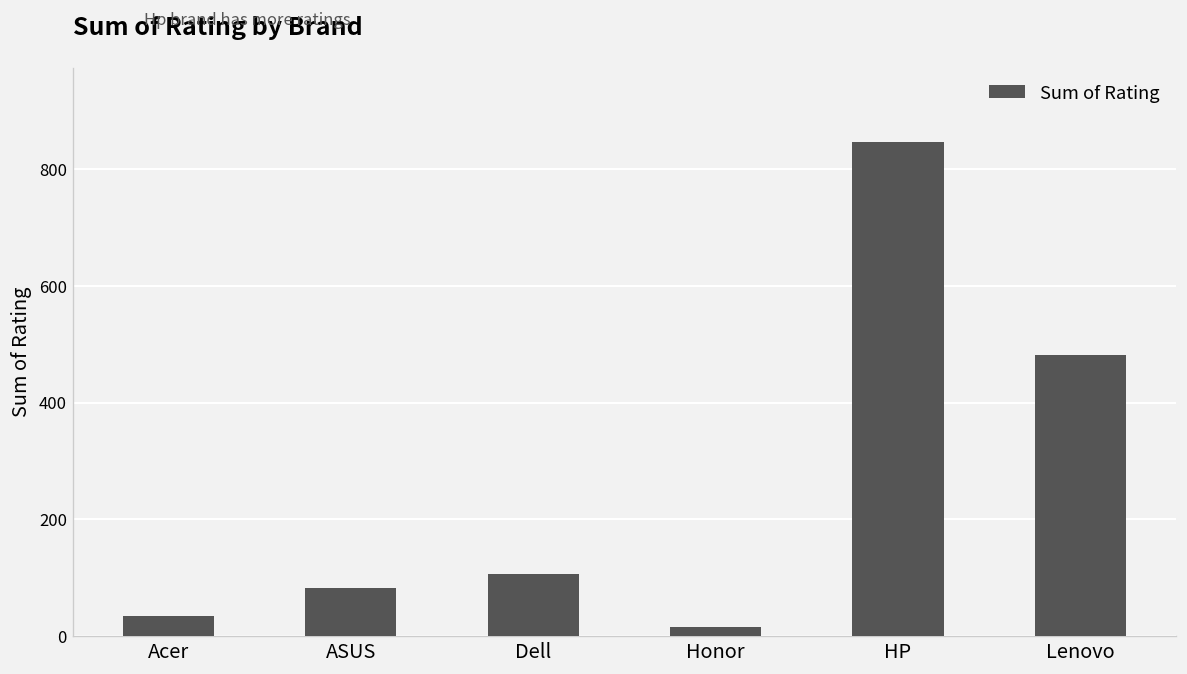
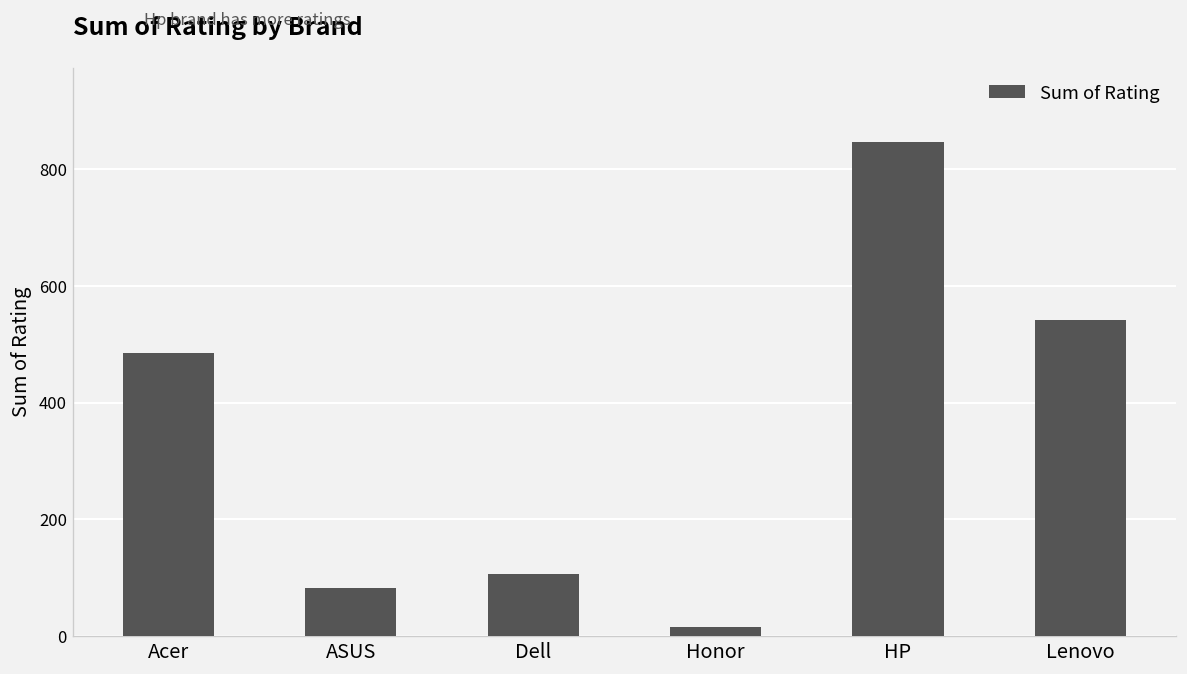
  {
-   "Acer": 30,
+   "Acer": 490,
    "ASUS": 80,
    "Dell": 110,
    "Honor": 20,
    "HP": 850,
-   "Lenovo": 480
+   "Lenovo": 540
  }
